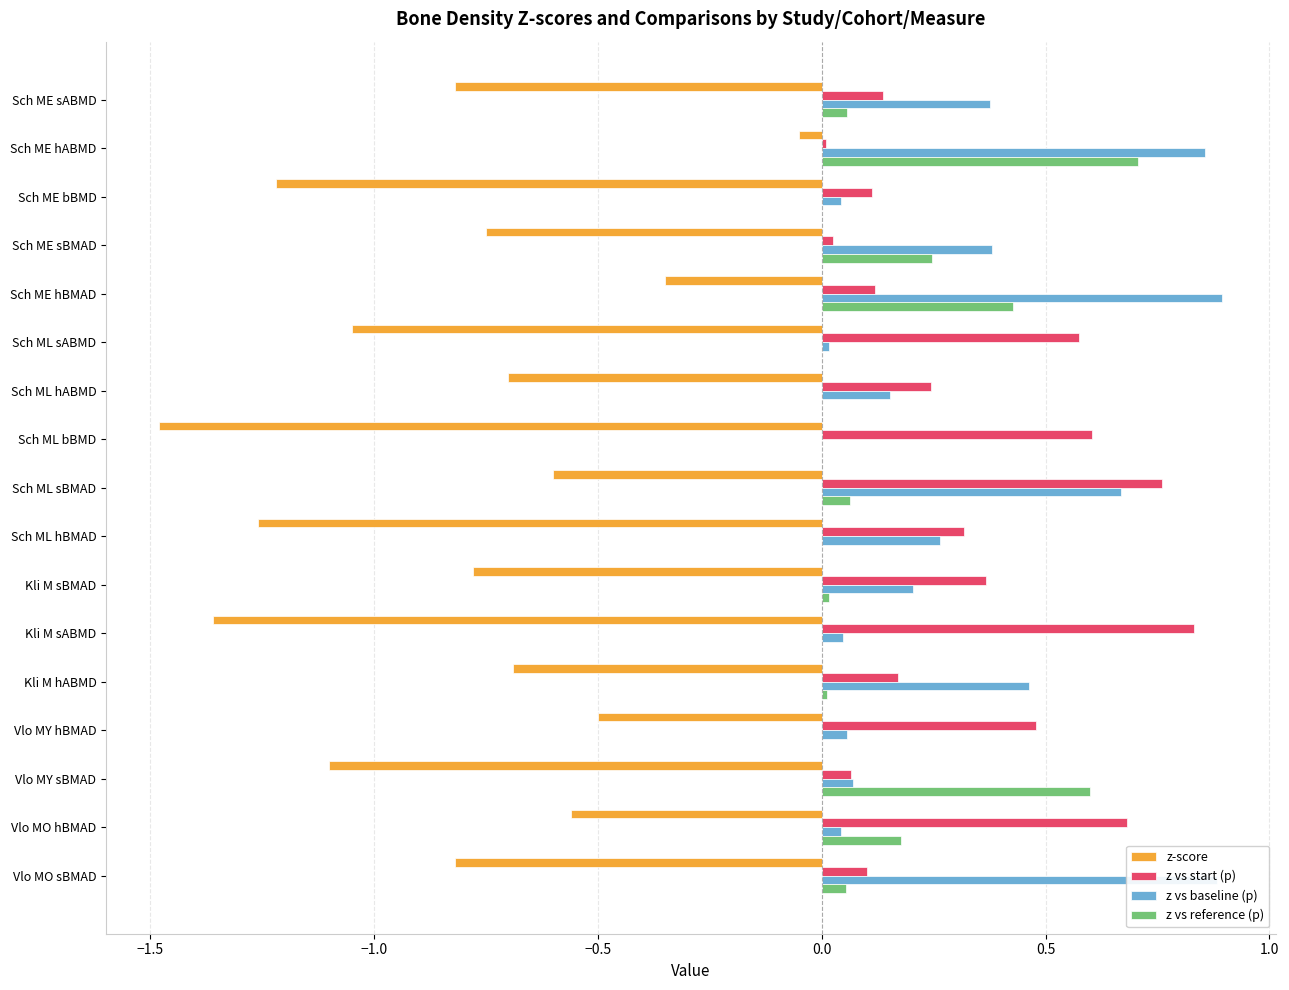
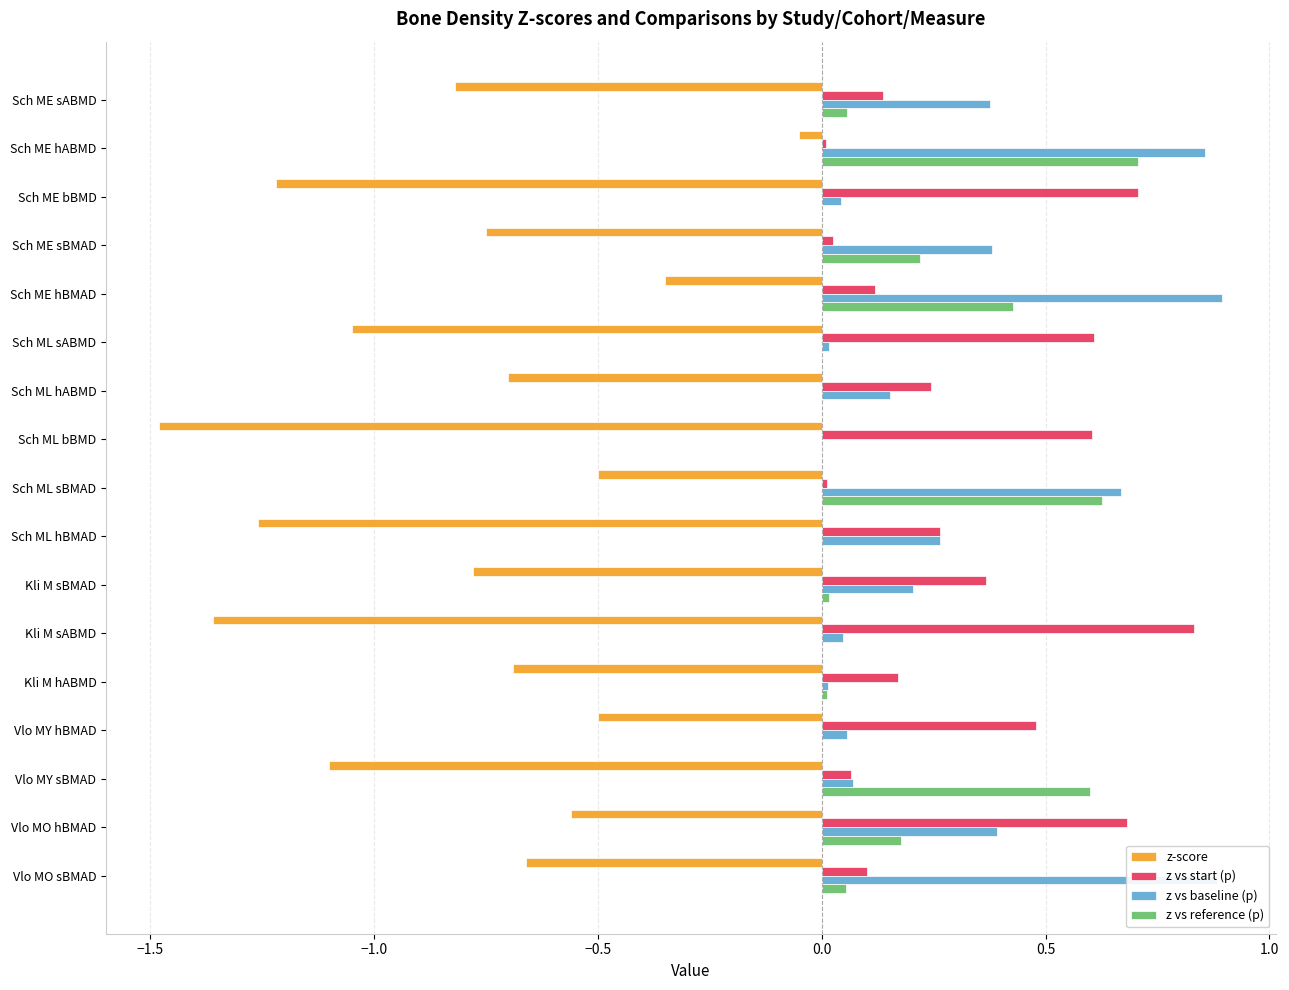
  {
    "z-score": {
      "Sch ME sABMD": -0.82,
      "Sch ME hABMD": -0.05,
      "Sch ME bBMD": -1.22,
      "Sch ME sBMAD": -0.75,
      "Sch ME hBMAD": -0.35,
      "Sch ML sABMD": -1.05,
      "Sch ML hABMD": -0.70,
      "Sch ML bBMD": -1.48,
-     "Sch ML sBMAD": -0.6,
+     "Sch ML sBMAD": -0.5,
      "Sch ML hBMAD": -1.26,
      "Kli M sBMAD": -0.78,
      "Kli M sABMD": -1.36,
      "Kli M hABMD": -0.69,
      "Vlo MY hBMAD": -0.50,
      "Vlo MY sBMAD": -1.10,
      "Vlo MO hBMAD": -0.56,
-     "Vlo MO sBMAD": -0.82
+     "Vlo MO sBMAD": -0.66
    },
    "z vs start (p)": {
      "Sch ME sABMD": 0.14,
      "Sch ME hABMD": 0.01,
-     "Sch ME bBMD": 0.11,
+     "Sch ME bBMD": 0.71,
      "Sch ME sBMAD": 0.02,
      "Sch ME hBMAD": 0.12,
-     "Sch ML sABMD": 0.58,
+     "Sch ML sABMD": 0.61,
      "Sch ML hABMD": 0.24,
      "Sch ML bBMD": 0.60,
-     "Sch ML sBMAD": 0.76,
-     "Sch ML hBMAD": 0.32,
+     "Sch ML sBMAD": 0.01,
+     "Sch ML hBMAD": 0.27,
      "Kli M sBMAD": 0.37,
      "Kli M sABMD": 0.83,
      "Kli M hABMD": 0.17,
      "Vlo MY hBMAD": 0.48,
      "Vlo MY sBMAD": 0.07,
      "Vlo MO hBMAD": 0.68,
      "Vlo MO sBMAD": 0.10
    },
    "z vs baseline (p)": {
      "Sch ME sABMD": 0.38,
      "Sch ME hABMD": 0.86,
      "Sch ME bBMD": 0.04,
      "Sch ME sBMAD": 0.38,
      "Sch ME hBMAD": 0.90,
      "Sch ML sABMD": 0.02,
      "Sch ML hABMD": 0.15,
      "Sch ML bBMD": 0.00,
      "Sch ML sBMAD": 0.67,
      "Sch ML hBMAD": 0.26,
      "Kli M sBMAD": 0.20,
      "Kli M sABMD": 0.05,
-     "Kli M hABMD": 0.46,
+     "Kli M hABMD": 0.01,
      "Vlo MY hBMAD": 0.06,
      "Vlo MY sBMAD": 0.07,
-     "Vlo MO hBMAD": 0.04
+     "Vlo MO hBMAD": 0.39
    },
    "z vs reference (p)": {
      "Sch ME sABMD": 0.06,
      "Sch ME hABMD": 0.71,
-     "Sch ME sBMAD": 0.25,
+     "Sch ME sBMAD": 0.22,
      "Sch ME hBMAD": 0.43,
      "Sch ML sABMD": 0.00,
      "Sch ML bBMD": 0.00,
-     "Sch ML sBMAD": 0.06,
+     "Sch ML sBMAD": 0.63,
      "Sch ML hBMAD": 0.00,
      "Kli M sBMAD": 0.02,
      "Kli M sABMD": 0.00,
      "Kli M hABMD": 0.01,
      "Vlo MY hBMAD": 0.00,
      "Vlo MY sBMAD": 0.60,
      "Vlo MO hBMAD": 0.18,
      "Vlo MO sBMAD": 0.05
    }
  }
